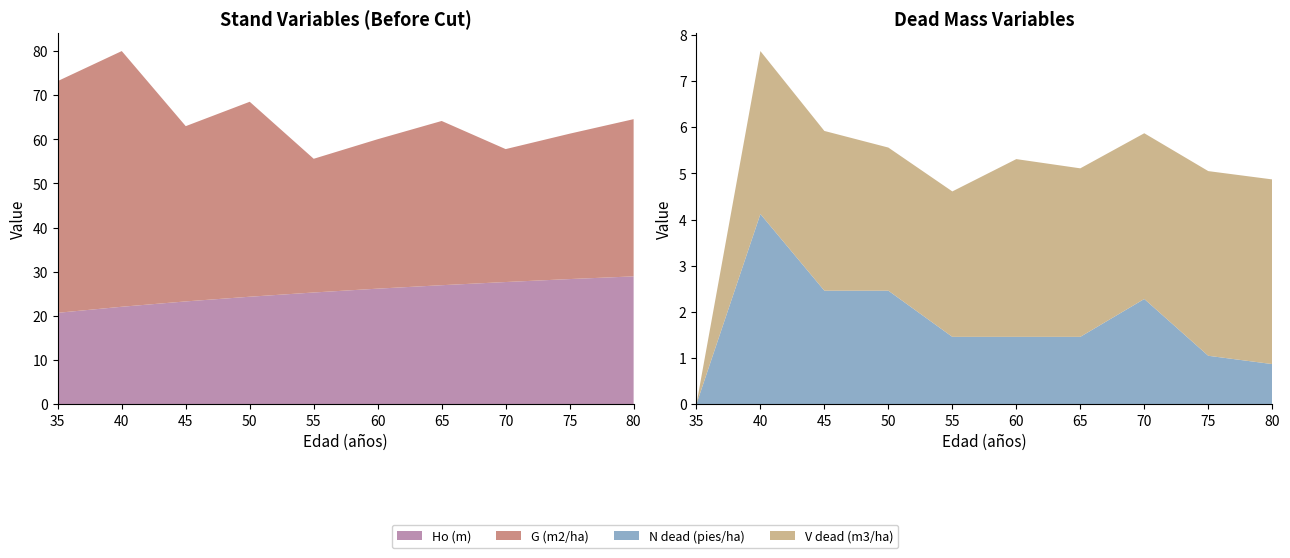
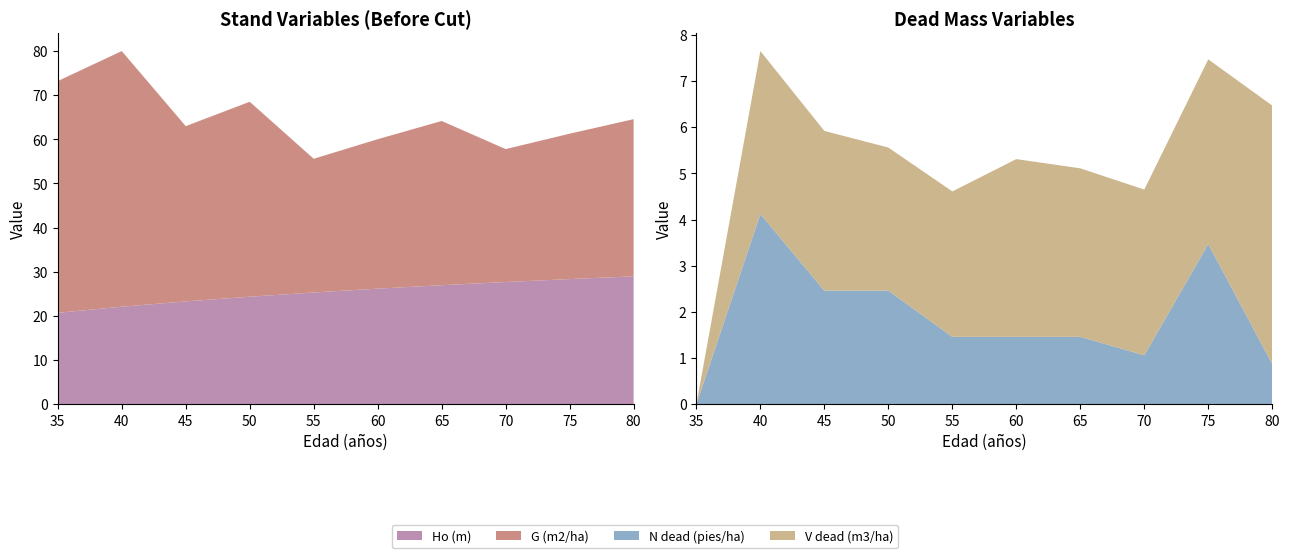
  {
    "Dead Mass Variables": {
      "N dead (pies/ha)": {
        "40": 4.1,
        "45": 2.5,
        "50": 2.5,
        "55": 1.5,
        "60": 1.5,
        "65": 1.5,
-       "70": 2.3,
-       "75": 1.1,
+       "70": 1.1,
+       "75": 3.5,
        "80": 0.9
      },
      "V dead (m3/ha)": {
        "40": 3.5,
        "45": 3.5,
        "50": 3.1,
        "55": 3.1,
        "60": 3.9,
        "65": 3.6,
        "70": 3.6,
        "75": 4.0,
-       "80": 4.0
+       "80": 5.6
      }
    }
  }
